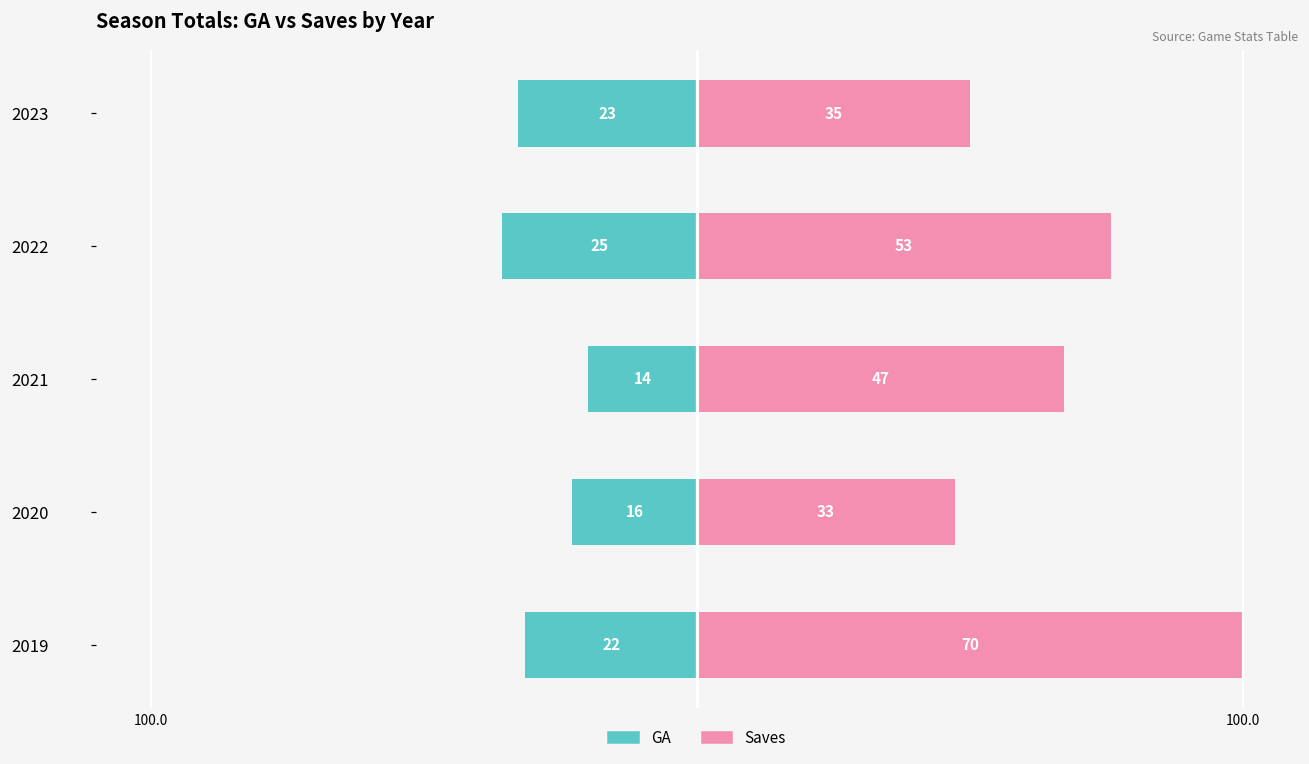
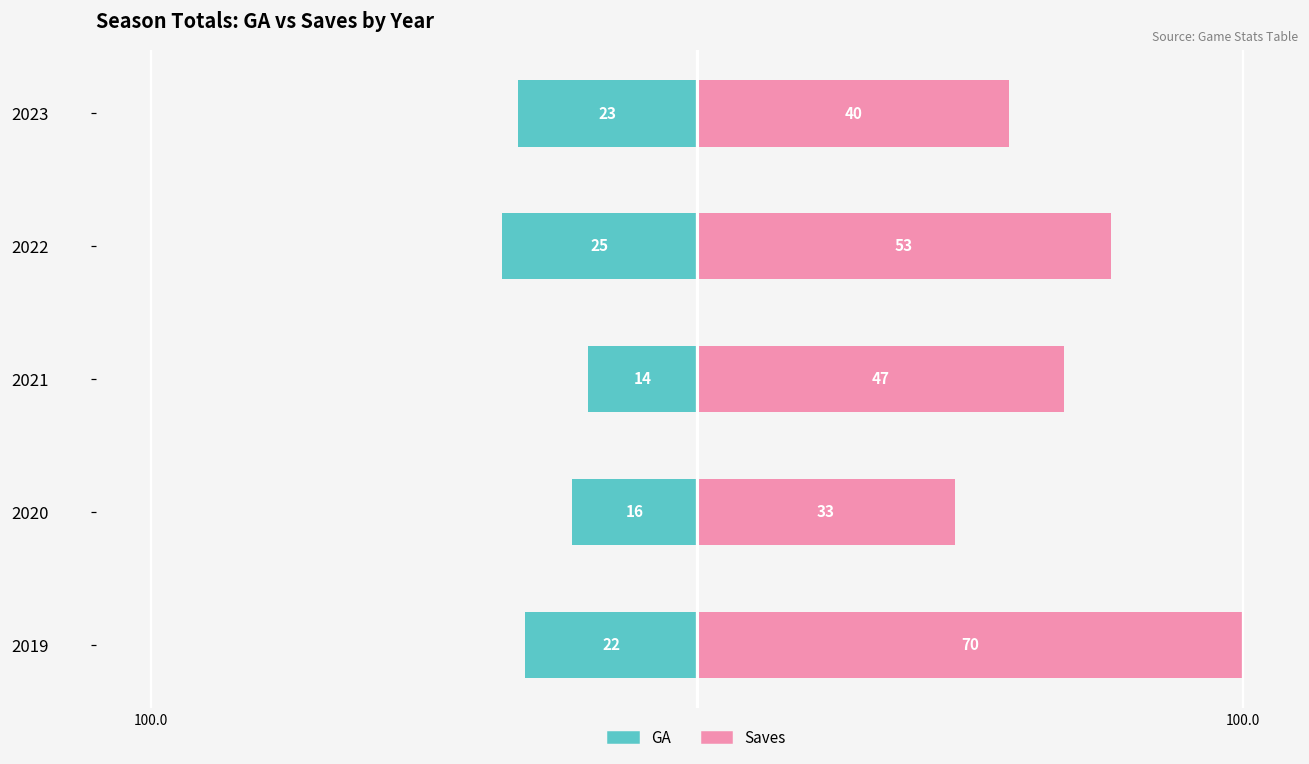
  {
    "Saves": {
-     "2023": 35
+     "2023": 40
    }
  }
